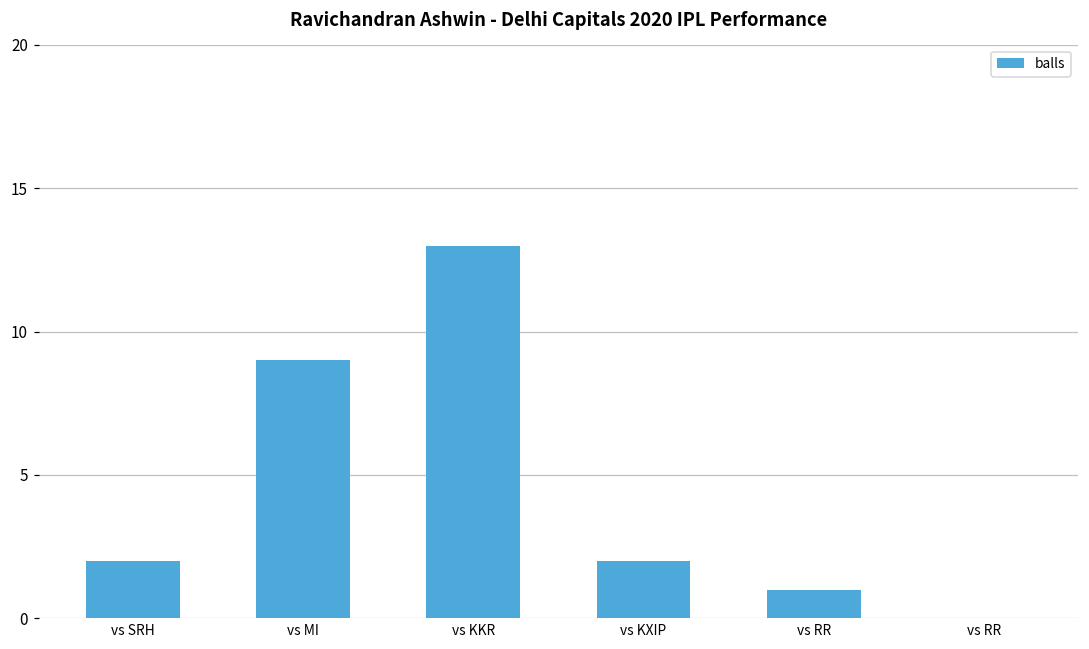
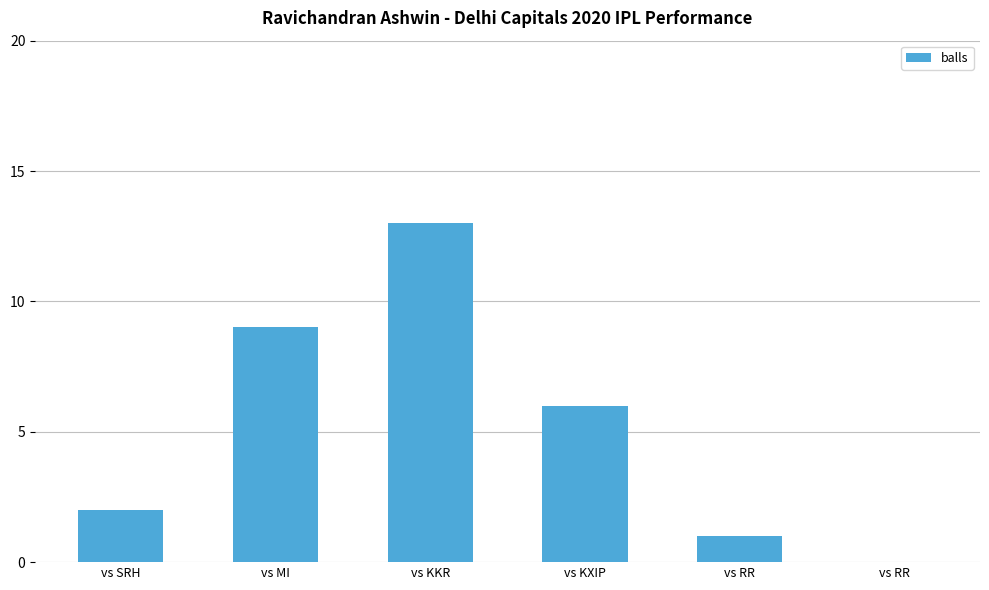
  {
    "vs SRH": 2,
    "vs MI": 9,
    "vs KKR": 13,
-   "vs KXIP": 2
+   "vs KXIP": 6
  }
